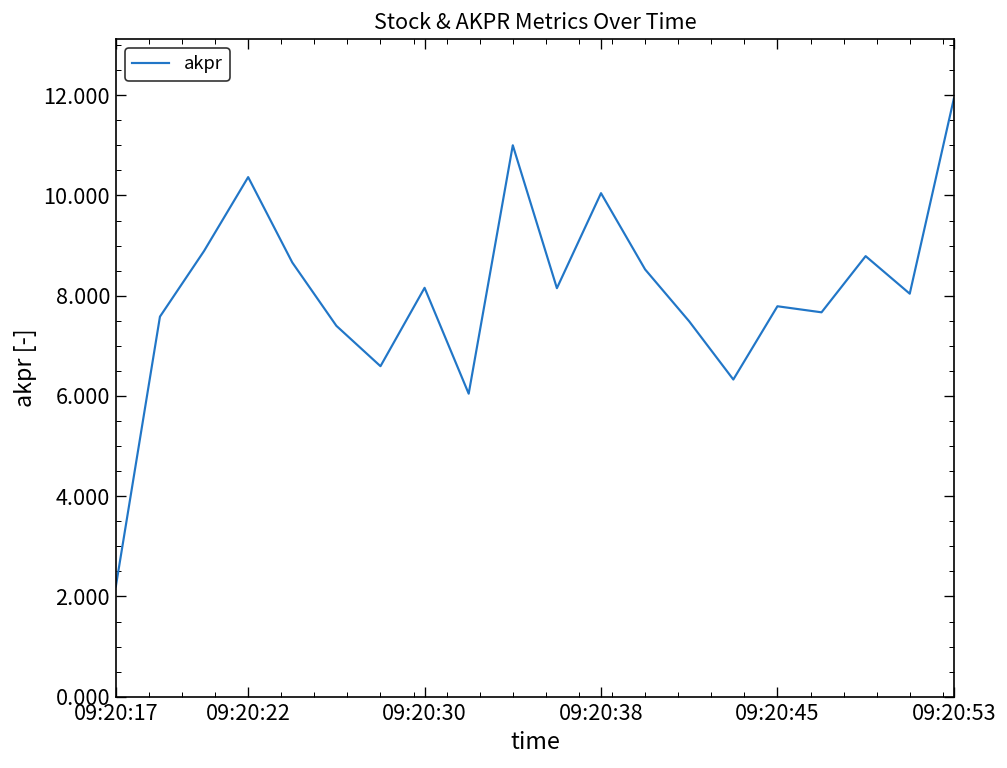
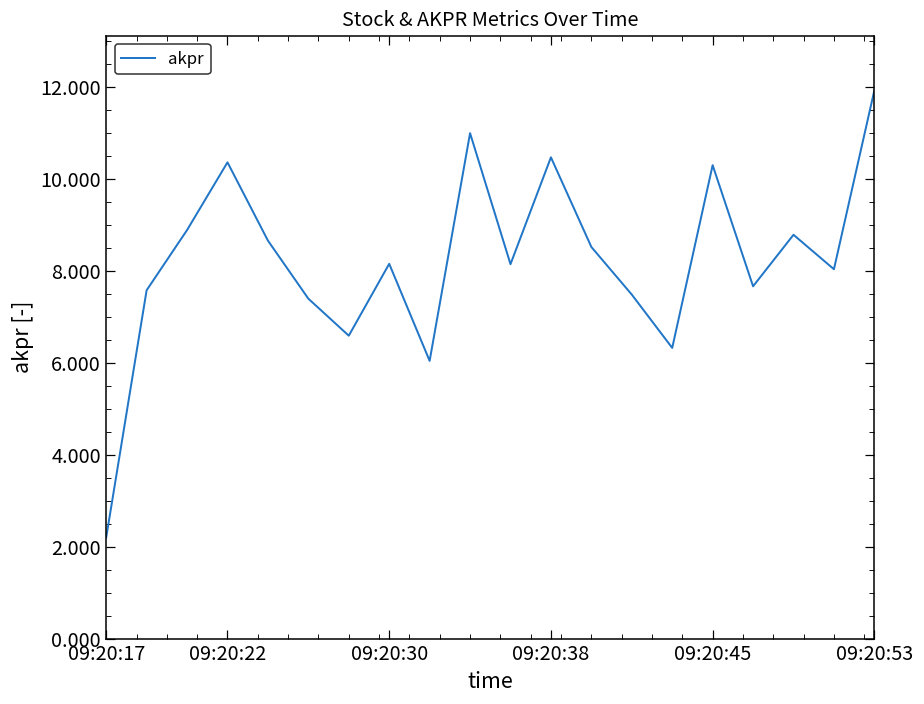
  {
    "09:20:17": 2.2,
    "09:20:22": 10.4,
    "09:20:30": 8.2,
-   "09:20:38": 10.0,
-   "09:20:45": 7.8,
+   "09:20:38": 10.5,
+   "09:20:45": 10.3,
    "09:20:53": 11.9
  }
